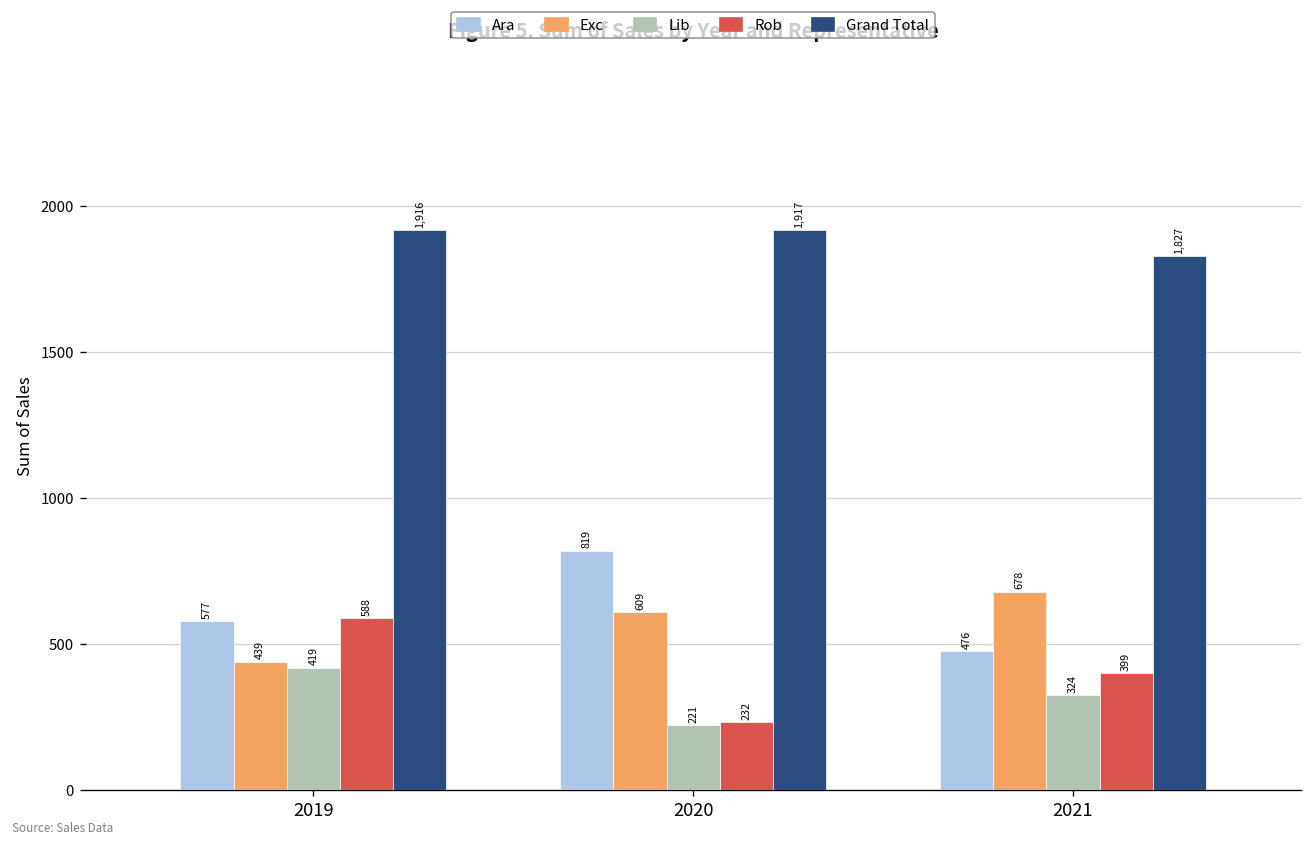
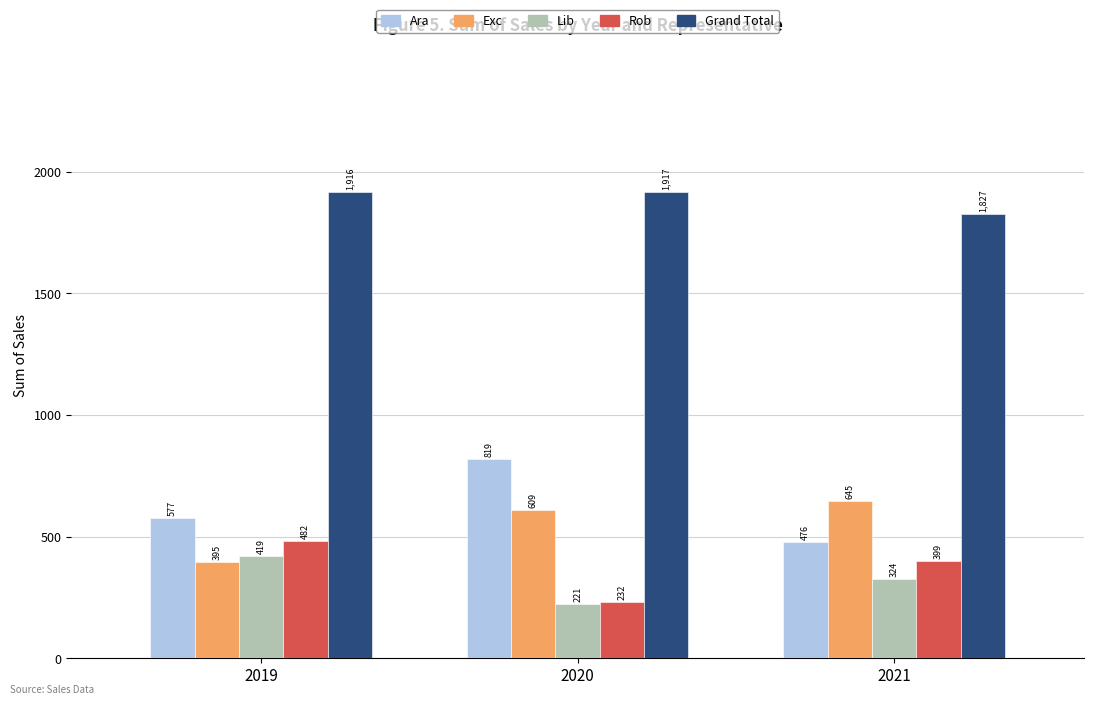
  {
    "Exc": {
-     "2019": "439",
+     "2019": "395",
      "2020": "609",
-     "2021": "678"
+     "2021": "645"
    },
    "Rob": {
-     "2019": "588",
+     "2019": "482",
      "2020": "232",
      "2021": "399"
    },
    "Grand Total": {
      "2019": "1,916",
      "2020": "1,917",
      "2021": "1,827"
    }
  }
